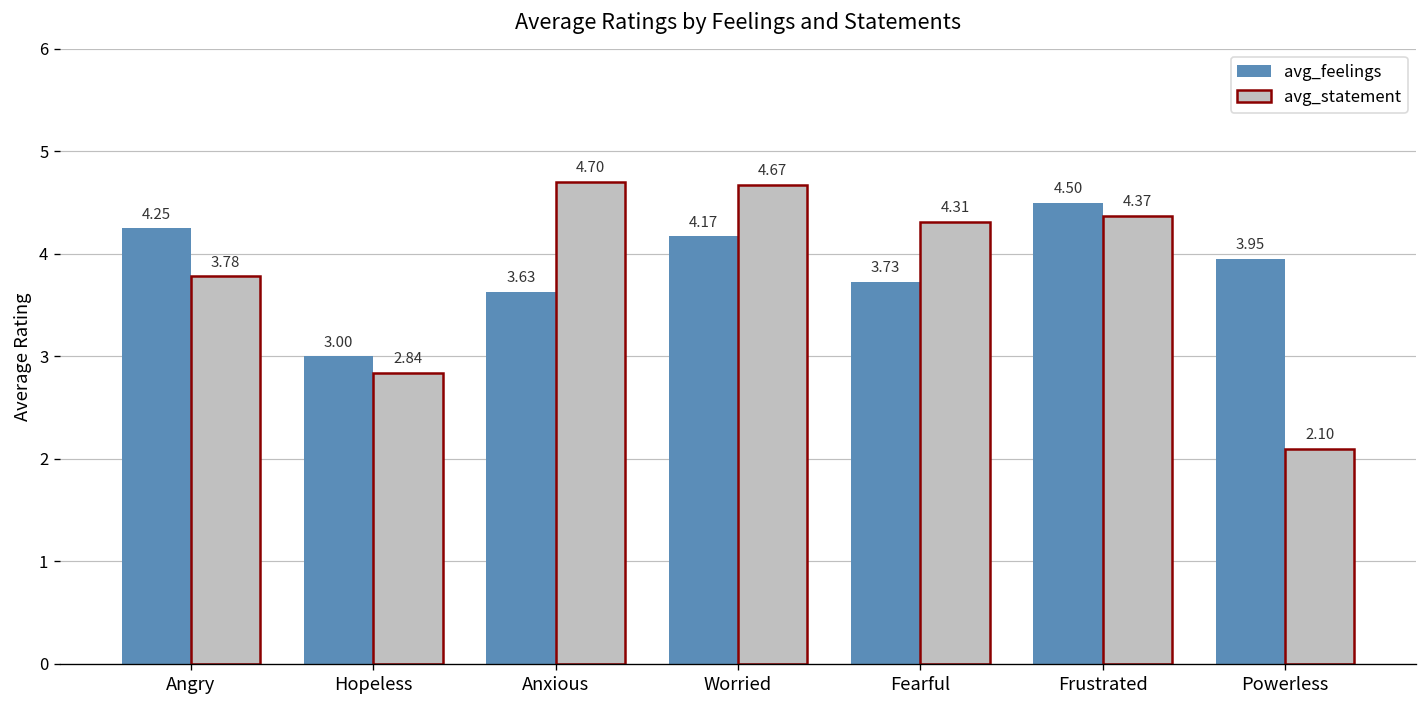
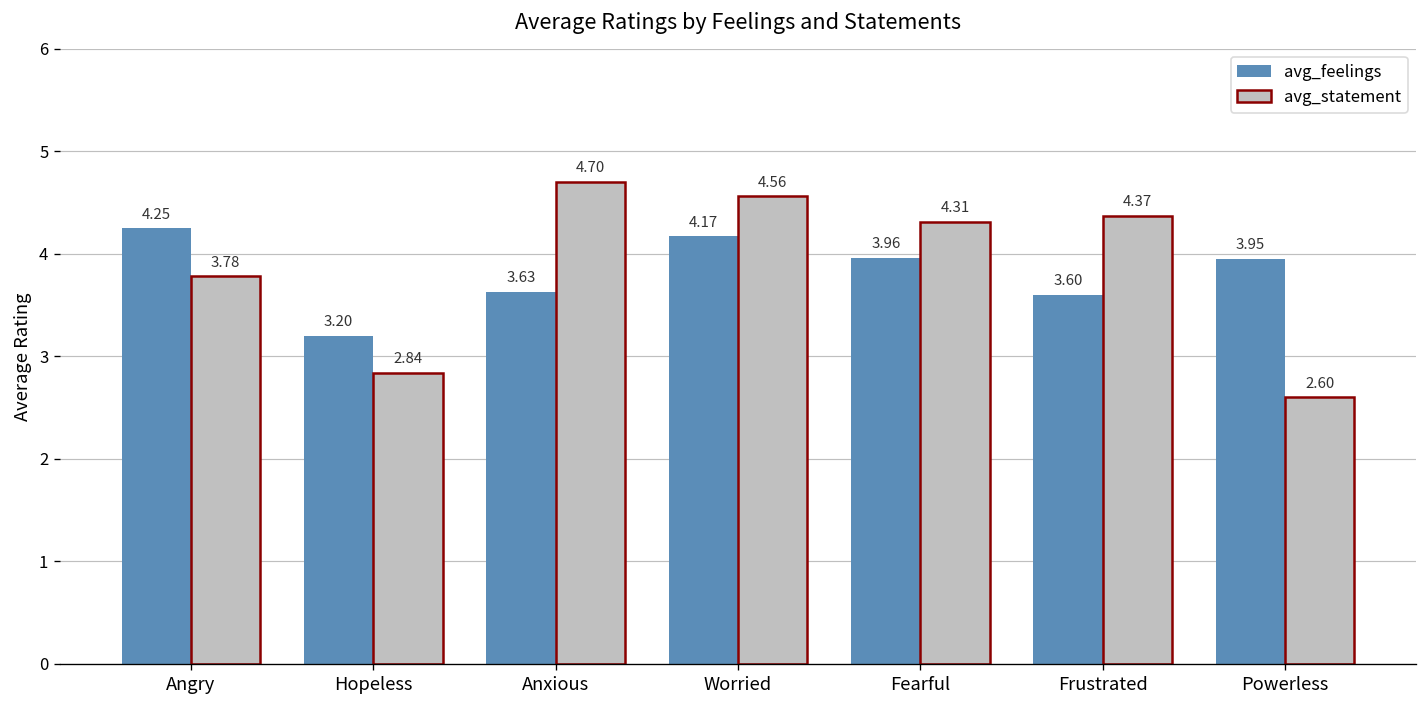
  {
    "avg_feelings": {
      "Angry": 4.25,
-     "Hopeless": 3.00,
+     "Hopeless": 3.20,
      "Anxious": 3.63,
      "Worried": 4.17,
-     "Fearful": 3.73,
-     "Frustrated": 4.50,
+     "Fearful": 3.96,
+     "Frustrated": 3.60,
      "Powerless": 3.95
    },
    "avg_statement": {
      "Angry": 3.78,
      "Hopeless": 2.84,
      "Anxious": 4.70,
-     "Worried": 4.67,
+     "Worried": 4.56,
      "Fearful": 4.31,
      "Frustrated": 4.37,
-     "Powerless": 2.10
+     "Powerless": 2.60
    }
  }
